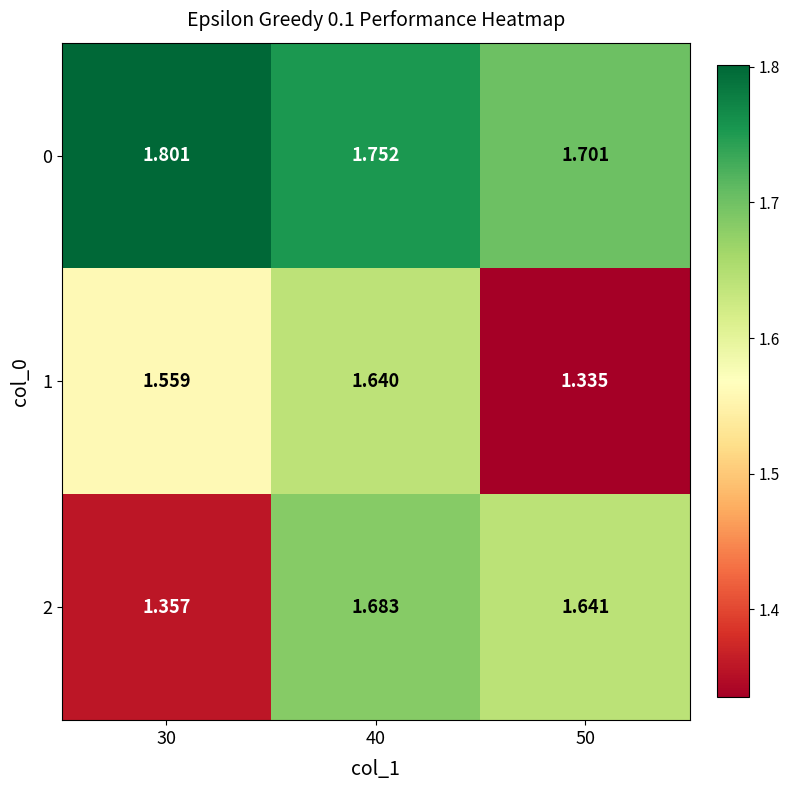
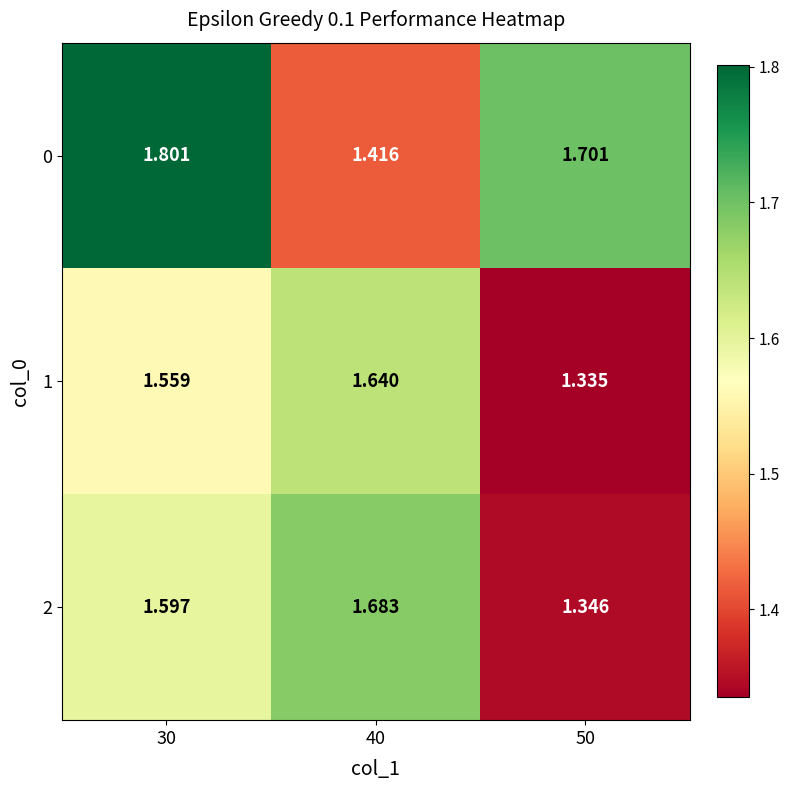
  {
    "0": {
      "30": 1.801,
-     "40": 1.752,
+     "40": 1.416,
      "50": 1.701
    },
    "1": {
      "30": 1.559,
      "40": 1.640,
      "50": 1.335
    },
    "2": {
-     "30": 1.357,
+     "30": 1.597,
      "40": 1.683,
-     "50": 1.641
+     "50": 1.346
    }
  }
